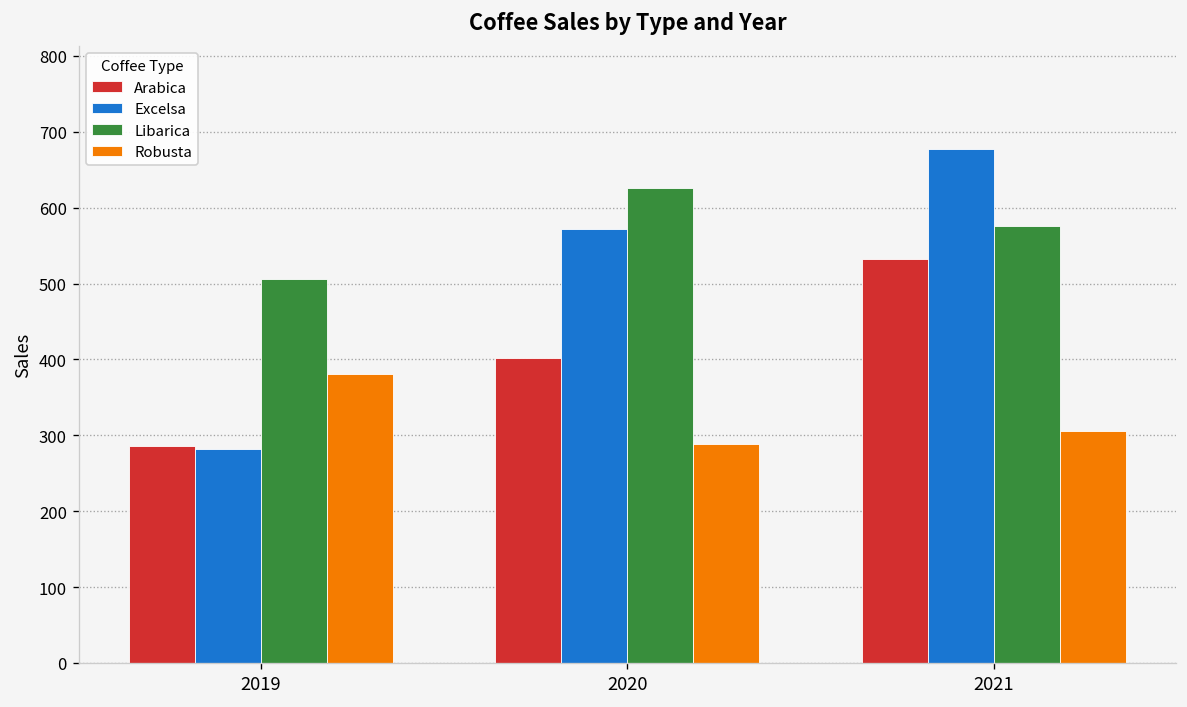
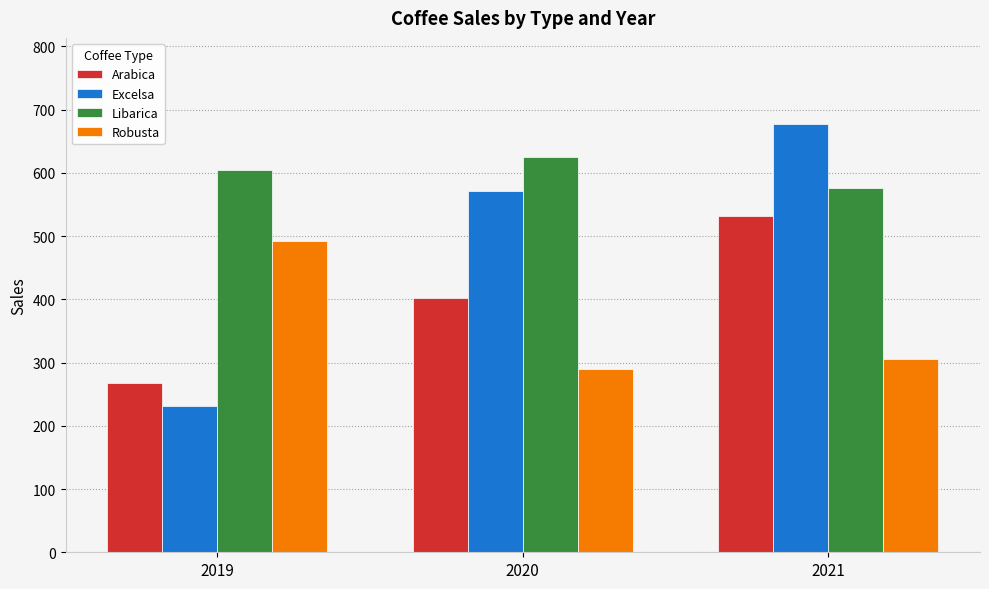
  {
    "Arabica": {
-     "2019": 290,
+     "2019": 270,
      "2020": 400,
      "2021": 530
    },
    "Excelsa": {
-     "2019": 280,
+     "2019": 230,
      "2020": 570,
      "2021": 680
    },
    "Libarica": {
-     "2019": 510,
+     "2019": 600,
      "2020": 630,
      "2021": 580
    },
    "Robusta": {
-     "2019": 380,
+     "2019": 490,
      "2020": 290,
      "2021": 310
    }
  }
